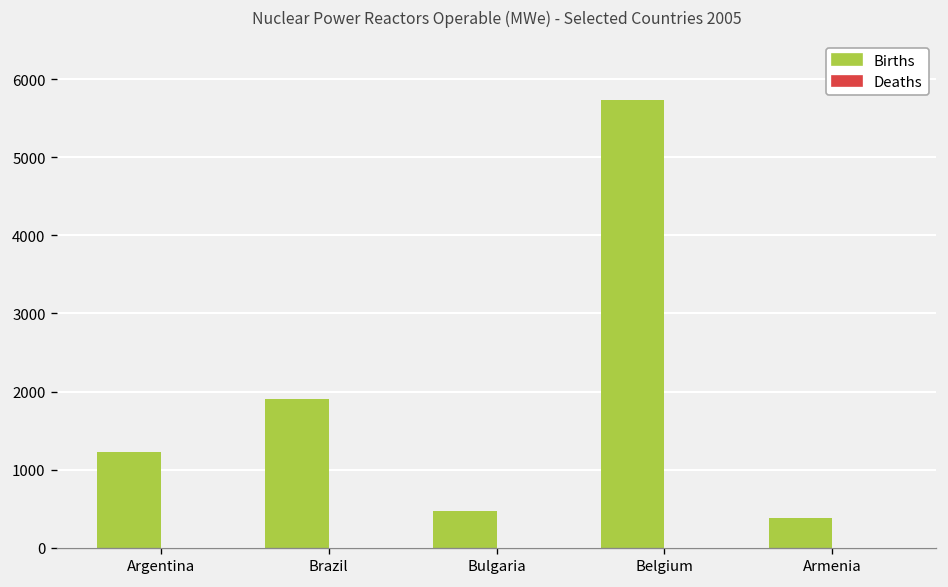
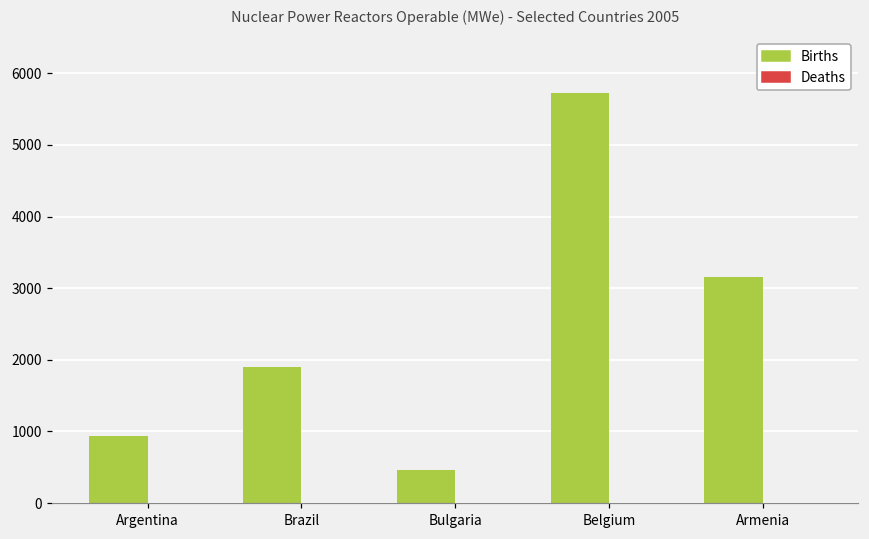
  {
    "Births": {
-     "Argentina": 1200,
+     "Argentina": 900,
      "Brazil": 1900,
      "Bulgaria": 500,
      "Belgium": 5700,
-     "Armenia": 400
+     "Armenia": 3200
    },
    "Deaths": {
      "Argentina": 0,
      "Brazil": 0,
      "Bulgaria": 0,
      "Belgium": 0,
      "Armenia": 0
    }
  }
